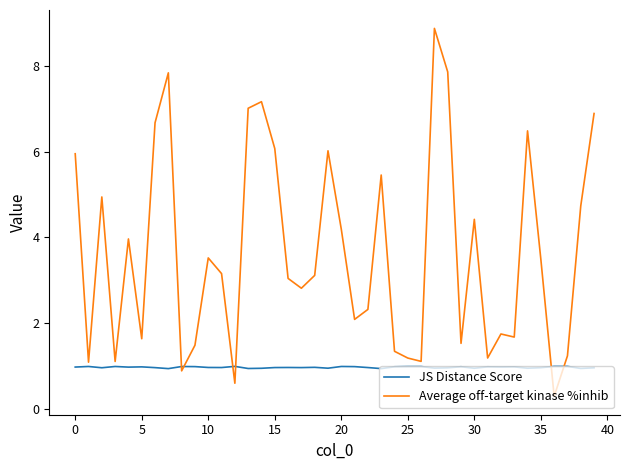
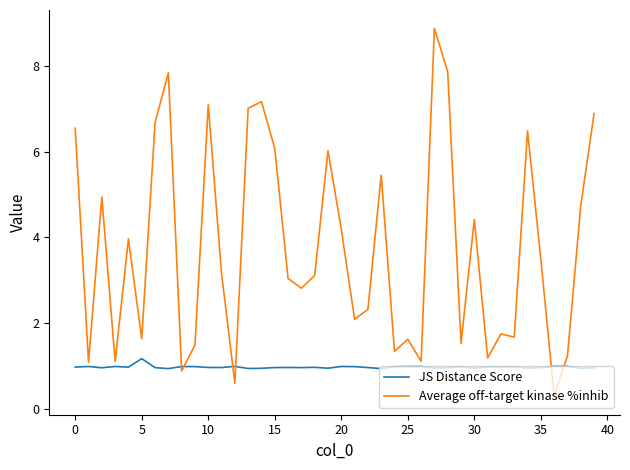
  {
    "JS Distance Score": {
      "0": 1.0,
-     "5": 1.0,
+     "5": 1.2,
      "10": 1.0,
      "15": 1.0,
      "20": 1.0
    },
    "Average off-target kinase %inhib": {
-     "0": 6.0,
+     "0": 6.5,
      "5": 1.6,
-     "10": 3.5,
+     "10": 7.1,
      "15": 6.1,
      "20": 4.2,
-     "25": 1.2,
+     "25": 1.6,
      "30": 4.4,
      "35": 3.5
    }
  }
